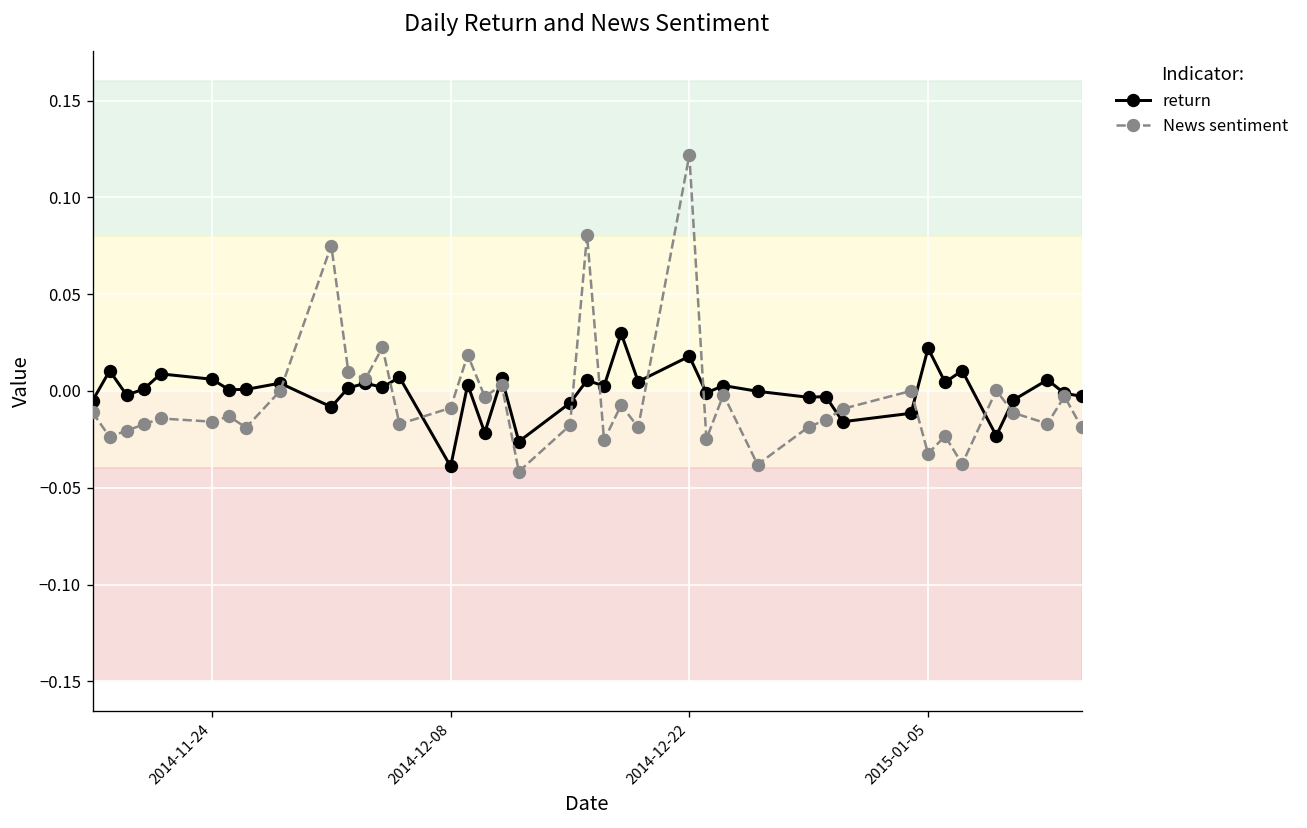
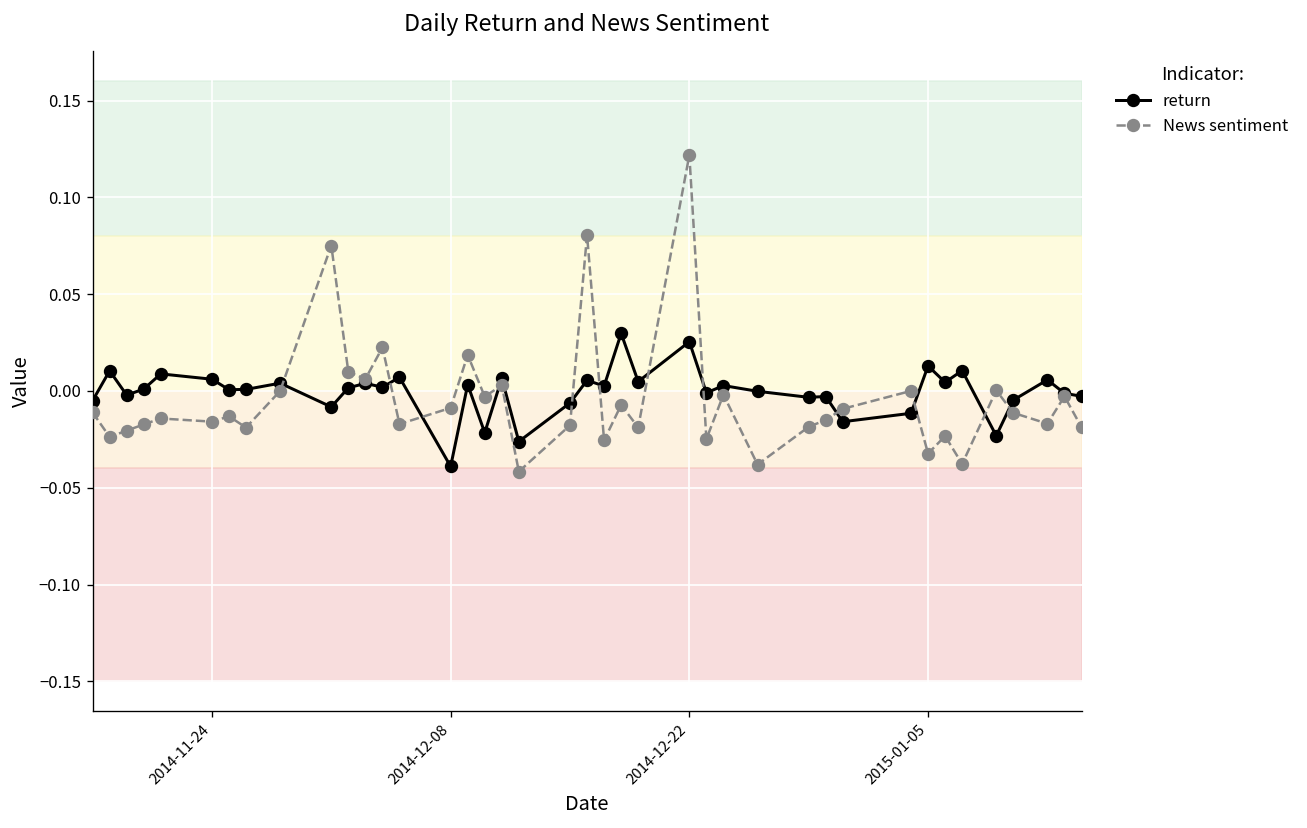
  {
    "return": {
      "2014-11-24": 0.006,
      "2014-12-08": -0.039,
-     "2014-12-22": 0.018,
-     "2015-01-05": 0.022
+     "2014-12-22": 0.025,
+     "2015-01-05": 0.013
    },
    "News sentiment": {
      "2014-11-24": -0.016,
      "2014-12-08": -0.009,
      "2014-12-22": 0.122,
      "2015-01-05": -0.032
    }
  }
